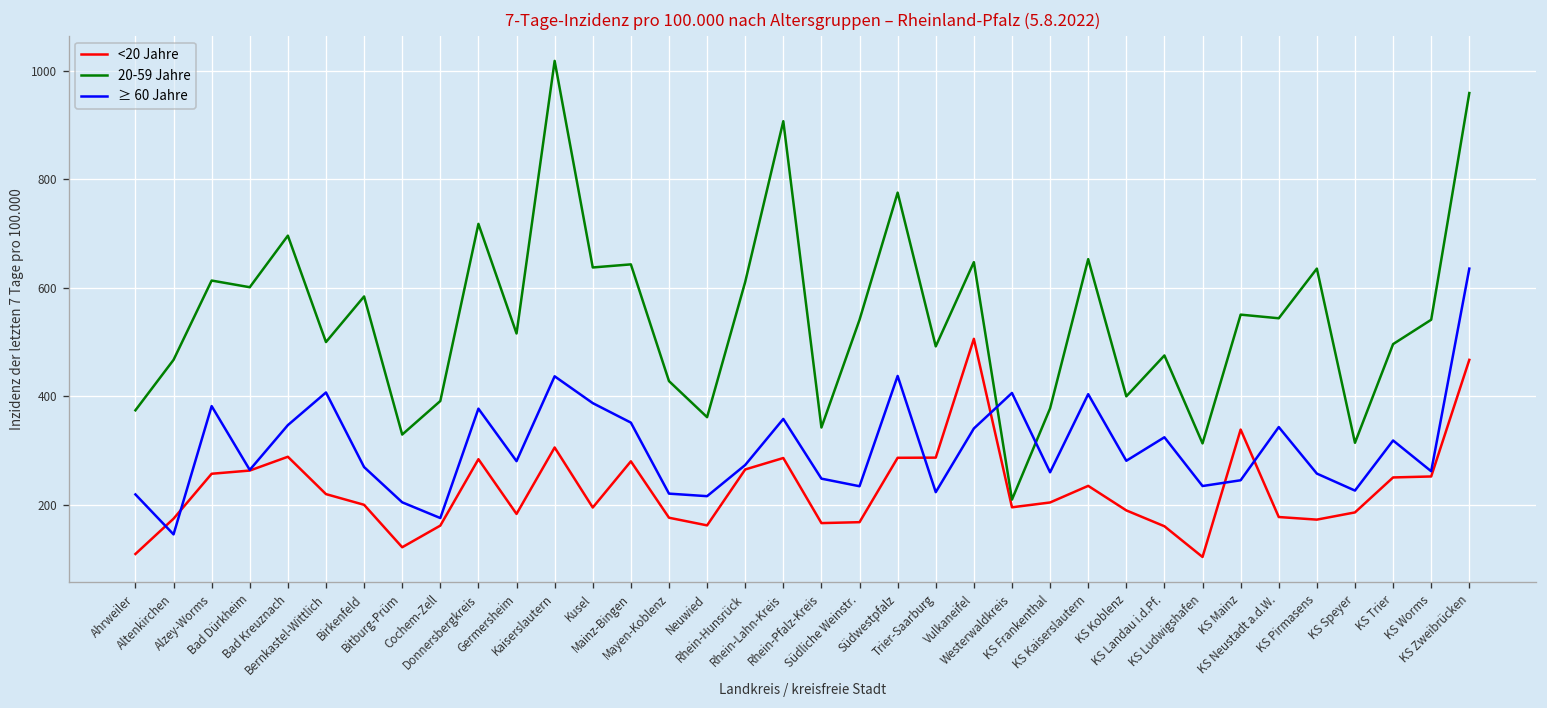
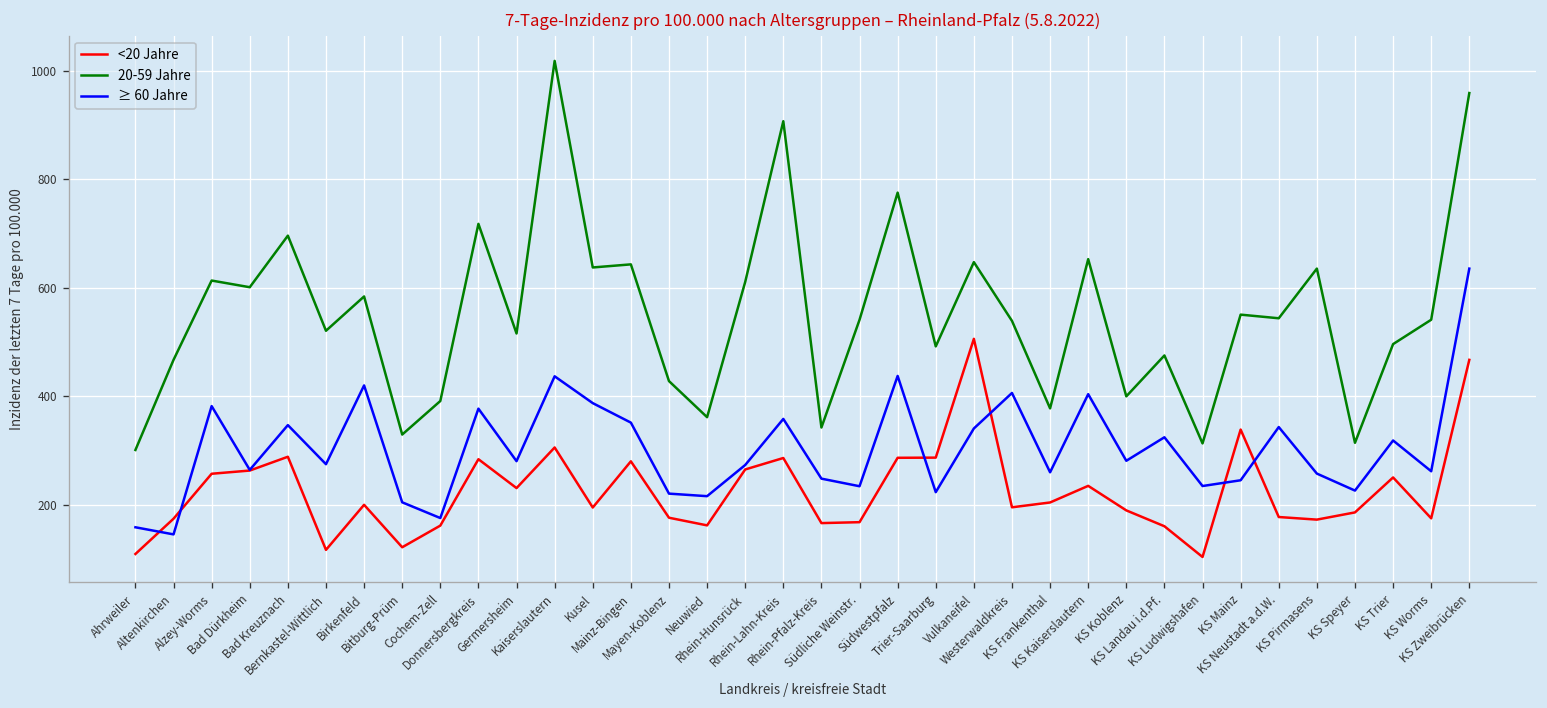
  {
    "<20 Jahre": {
      "Ahrweiler": 110,
      "Altenkirchen": 170,
      "Alzey-Worms": 260,
      "Bad Kreuznach": 290,
-     "Bernkastel-Wittlich": 220,
+     "Bernkastel-Wittlich": 120,
      "Birkenfeld": 200,
      "Bitburg-Prüm": 120,
      "Cochem-Zell": 160,
      "Donnersbergkreis": 280,
-     "Germersheim": 180,
+     "Germersheim": 230,
      "Kaiserslautern": 310,
      "Kusel": 200,
      "Mainz-Bingen": 280,
      "Mayen-Koblenz": 180,
      "Neuwied": 160,
      "Rhein-Hunsrück": 270,
      "Rhein-Lahn-Kreis": 290,
      "Rhein-Pfalz-Kreis": 170,
      "Südliche Weinstr.": 170,
      "Südwestpfalz": 290,
      "Trier-Saarburg": 290,
      "Vulkaneifel": 510,
      "Westerwaldkreis": 200,
      "KS Frankenthal": 200,
      "KS Kaiserslautern": 240,
      "KS Koblenz": 190,
      "KS Landau i.d.Pf.": 160,
      "KS Ludwigshafen": 100,
      "KS Mainz": 340,
      "KS Neustadt a.d.W.": 180,
      "KS Pirmasens": 170,
      "KS Speyer": 190,
      "KS Trier": 250,
-     "KS Worms": 250,
+     "KS Worms": 180,
      "KS Zweibrücken": 470
    },
    "20-59 Jahre": {
-     "Ahrweiler": 370,
+     "Ahrweiler": 300,
      "Altenkirchen": 470,
      "Alzey-Worms": 610,
      "Bad Dürkheim": 600,
      "Bad Kreuznach": 700,
-     "Bernkastel-Wittlich": 500,
+     "Bernkastel-Wittlich": 520,
      "Birkenfeld": 580,
      "Bitburg-Prüm": 330,
      "Cochem-Zell": 390,
      "Donnersbergkreis": 720,
      "Germersheim": 520,
      "Kaiserslautern": 1020,
      "Kusel": 640,
      "Mainz-Bingen": 640,
      "Mayen-Koblenz": 430,
      "Neuwied": 360,
      "Rhein-Hunsrück": 610,
      "Rhein-Lahn-Kreis": 910,
      "Rhein-Pfalz-Kreis": 340,
      "Südliche Weinstr.": 540,
      "Südwestpfalz": 780,
      "Trier-Saarburg": 490,
      "Vulkaneifel": 650,
-     "Westerwaldkreis": 210,
+     "Westerwaldkreis": 540,
      "KS Frankenthal": 380,
      "KS Kaiserslautern": 650,
      "KS Koblenz": 400,
      "KS Landau i.d.Pf.": 480,
      "KS Ludwigshafen": 310,
      "KS Mainz": 550,
      "KS Neustadt a.d.W.": 540,
      "KS Pirmasens": 640,
      "KS Speyer": 310,
      "KS Trier": 500,
      "KS Worms": 540,
      "KS Zweibrücken": 960
    },
    "≥ 60 Jahre": {
-     "Ahrweiler": 220,
+     "Ahrweiler": 160,
      "Altenkirchen": 150,
      "Alzey-Worms": 380,
      "Bad Kreuznach": 350,
-     "Bernkastel-Wittlich": 410,
-     "Birkenfeld": 270,
+     "Bernkastel-Wittlich": 280,
+     "Birkenfeld": 420,
      "Bitburg-Prüm": 210,
      "Cochem-Zell": 180,
      "Donnersbergkreis": 380,
      "Germersheim": 280,
      "Kaiserslautern": 440,
      "Kusel": 390,
      "Mainz-Bingen": 350,
      "Mayen-Koblenz": 220,
      "Neuwied": 220,
      "Rhein-Hunsrück": 270,
      "Rhein-Lahn-Kreis": 360,
      "Rhein-Pfalz-Kreis": 250,
      "Südliche Weinstr.": 230,
      "Südwestpfalz": 440,
      "Trier-Saarburg": 220,
      "Vulkaneifel": 340,
      "Westerwaldkreis": 410,
      "KS Frankenthal": 260,
      "KS Kaiserslautern": 400,
      "KS Koblenz": 280,
      "KS Landau i.d.Pf.": 320,
      "KS Ludwigshafen": 240,
      "KS Mainz": 250,
      "KS Neustadt a.d.W.": 340,
      "KS Pirmasens": 260,
      "KS Speyer": 230,
      "KS Trier": 320,
      "KS Worms": 260,
      "KS Zweibrücken": 640
    }
  }
